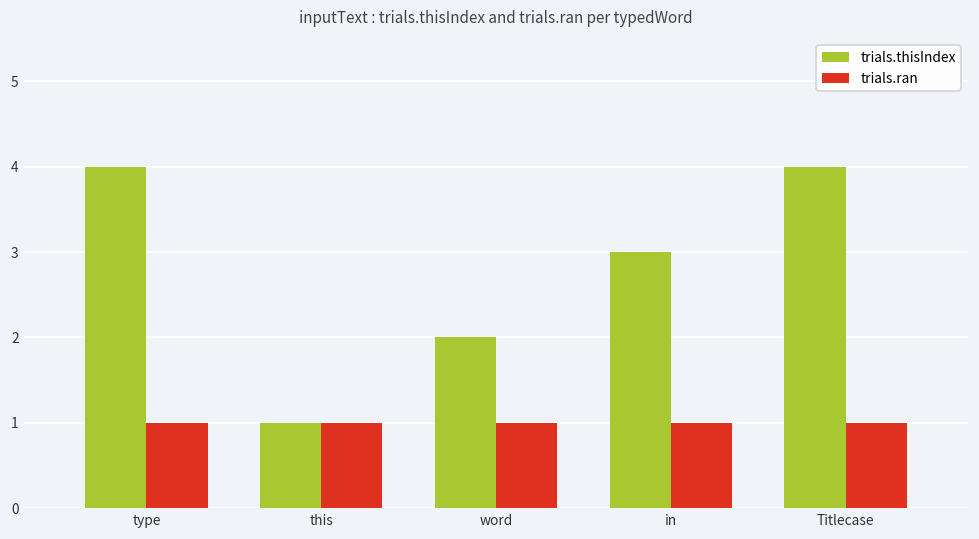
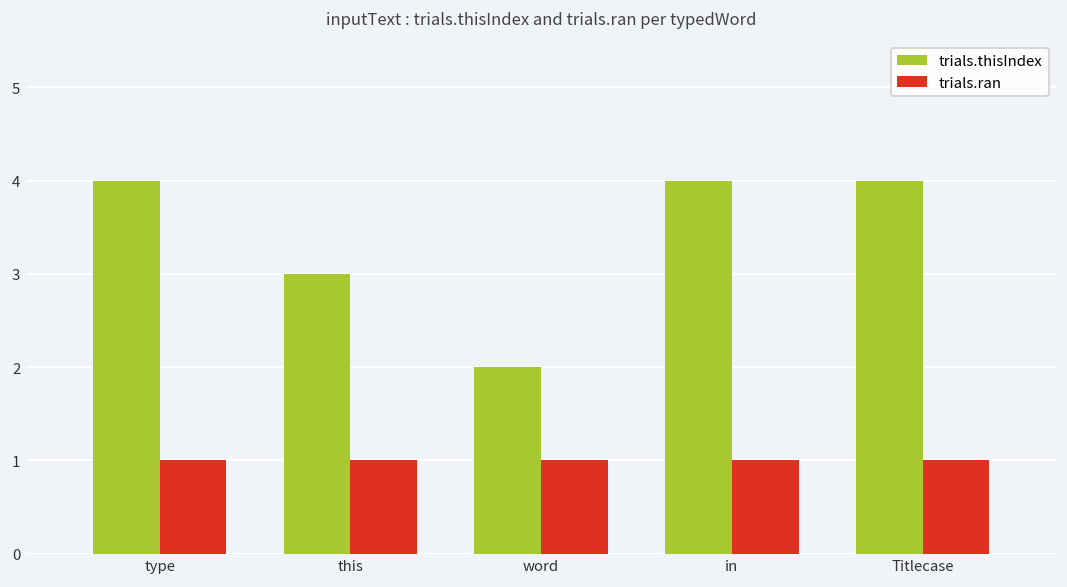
  {
    "trials.thisIndex": {
      "type": 4,
-     "this": 1,
+     "this": 3,
      "word": 2,
-     "in": 3,
+     "in": 4,
      "Titlecase": 4
    },
    "trials.ran": {
      "type": 1,
      "this": 1,
      "word": 1,
      "in": 1,
      "Titlecase": 1
    }
  }
